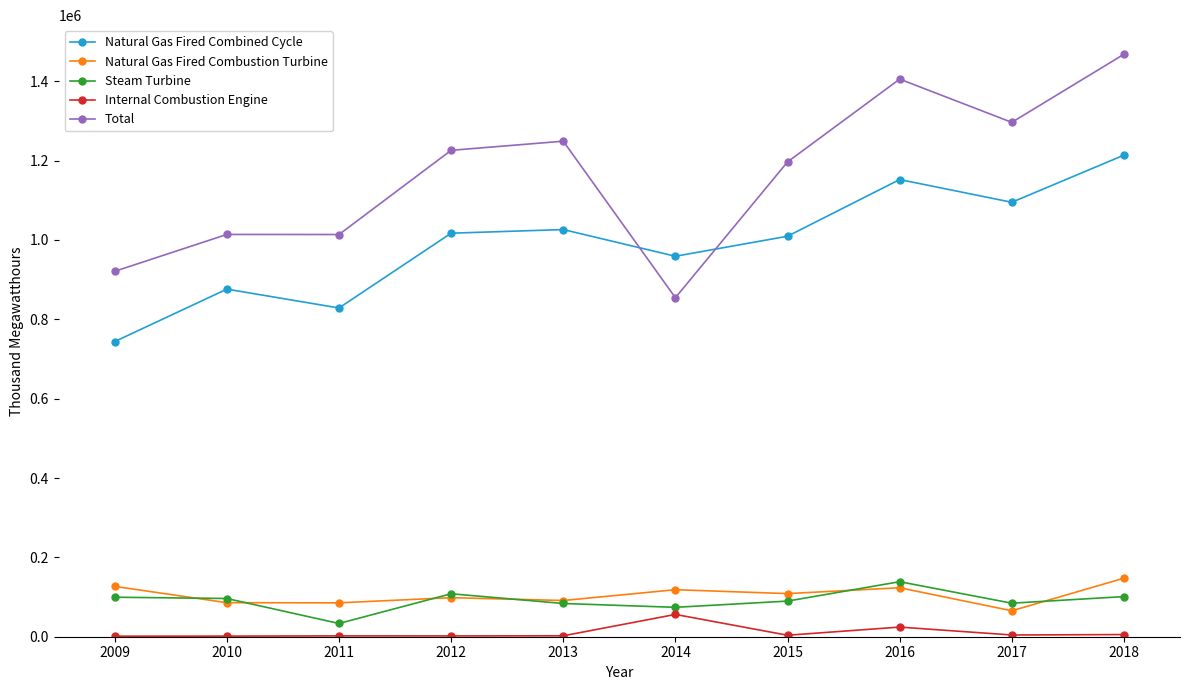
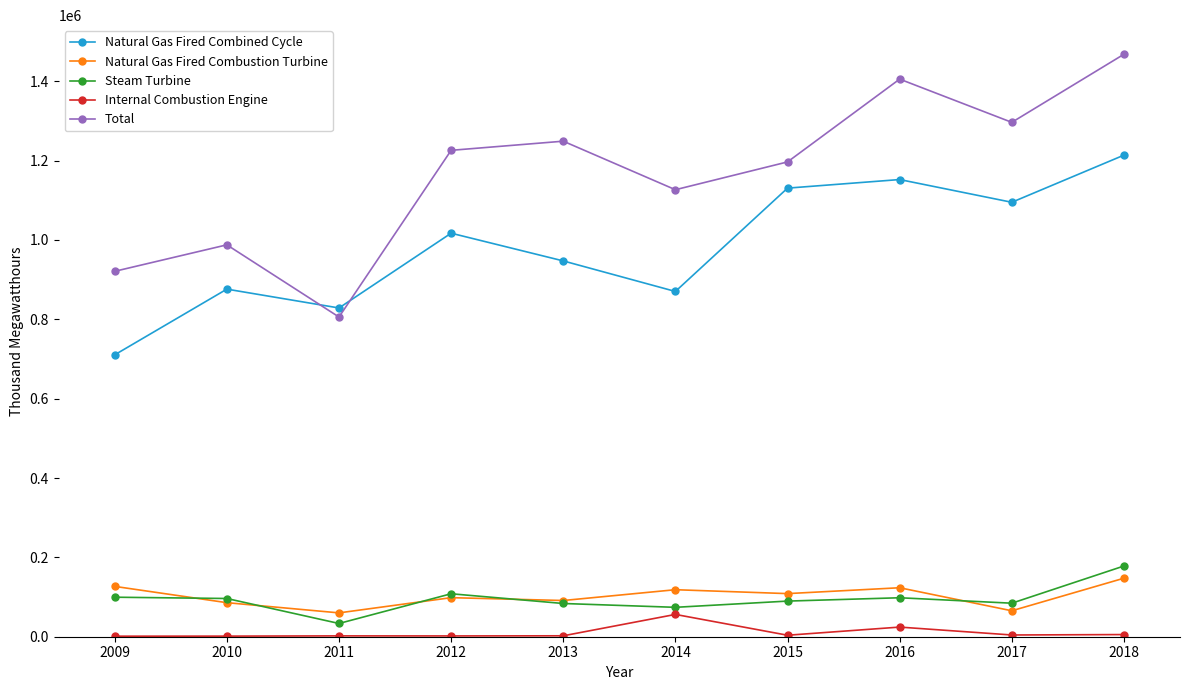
  {
    "Natural Gas Fired Combined Cycle": {
-     "2009": 740000,
+     "2009": 710000,
      "2010": 880000,
      "2011": 830000,
      "2012": 1020000,
-     "2013": 1030000,
-     "2014": 960000,
-     "2015": 1010000,
+     "2013": 950000,
+     "2014": 870000,
+     "2015": 1130000,
      "2016": 1150000,
      "2017": 1090000,
      "2018": 1210000
    },
    "Natural Gas Fired Combustion Turbine": {
      "2009": 130000,
      "2010": 90000,
-     "2011": 90000,
+     "2011": 60000,
      "2012": 100000,
      "2013": 90000,
      "2014": 120000,
      "2015": 110000,
      "2016": 120000,
      "2017": 70000,
      "2018": 150000
    },
    "Steam Turbine": {
      "2009": 100000,
      "2010": 100000,
      "2011": 30000,
      "2012": 110000,
      "2013": 80000,
      "2014": 70000,
      "2015": 90000,
-     "2016": 140000,
+     "2016": 100000,
      "2017": 80000,
-     "2018": 100000
+     "2018": 180000
    },
    "Internal Combustion Engine": {
      "2009": 0,
      "2010": 0,
      "2011": 0,
      "2012": 0,
      "2013": 0,
      "2014": 60000,
      "2015": 0,
      "2016": 20000,
      "2017": 0,
      "2018": 10000
    },
    "Total": {
      "2009": 920000,
-     "2010": 1010000,
-     "2011": 1010000,
+     "2010": 990000,
+     "2011": 810000,
      "2012": 1230000,
      "2013": 1250000,
-     "2014": 850000,
+     "2014": 1130000,
      "2015": 1200000,
      "2016": 1410000,
      "2017": 1300000,
      "2018": 1470000
    }
  }
